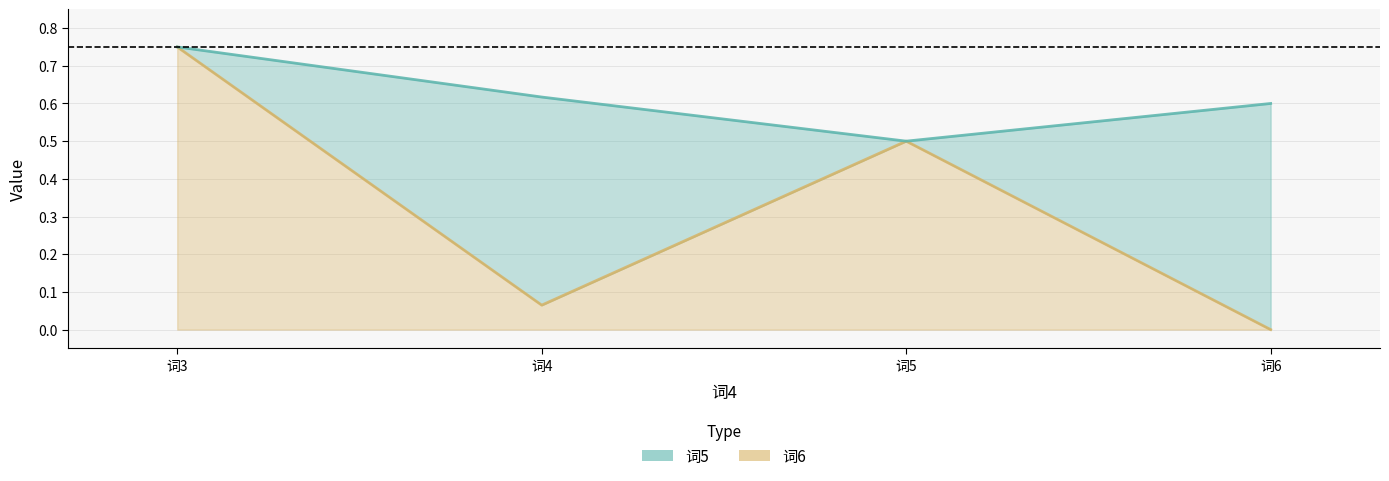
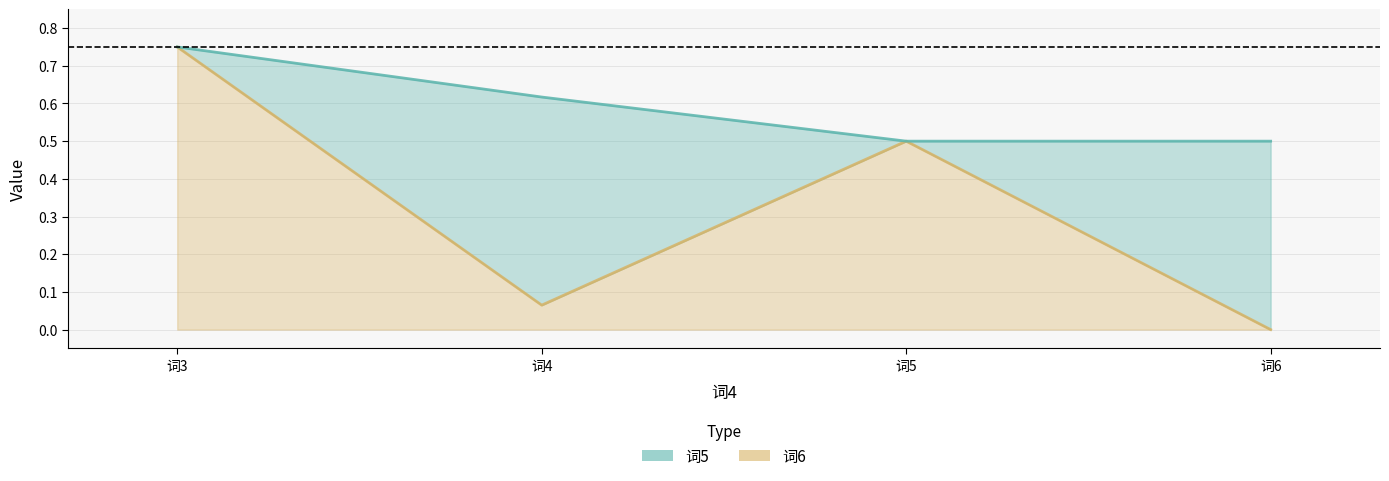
  {
    "词6": {
      "词4": 0.06,
      "词6": 0.0
    },
    "词5": {
      "词4": 0.62,
-     "词6": 0.6
+     "词6": 0.5
    }
  }
